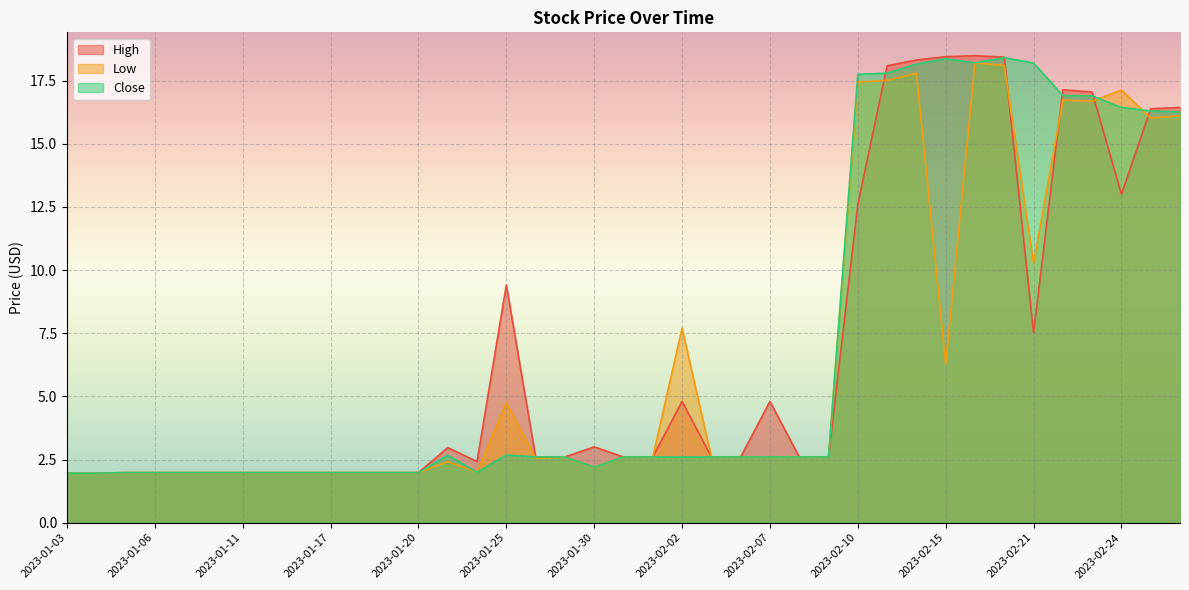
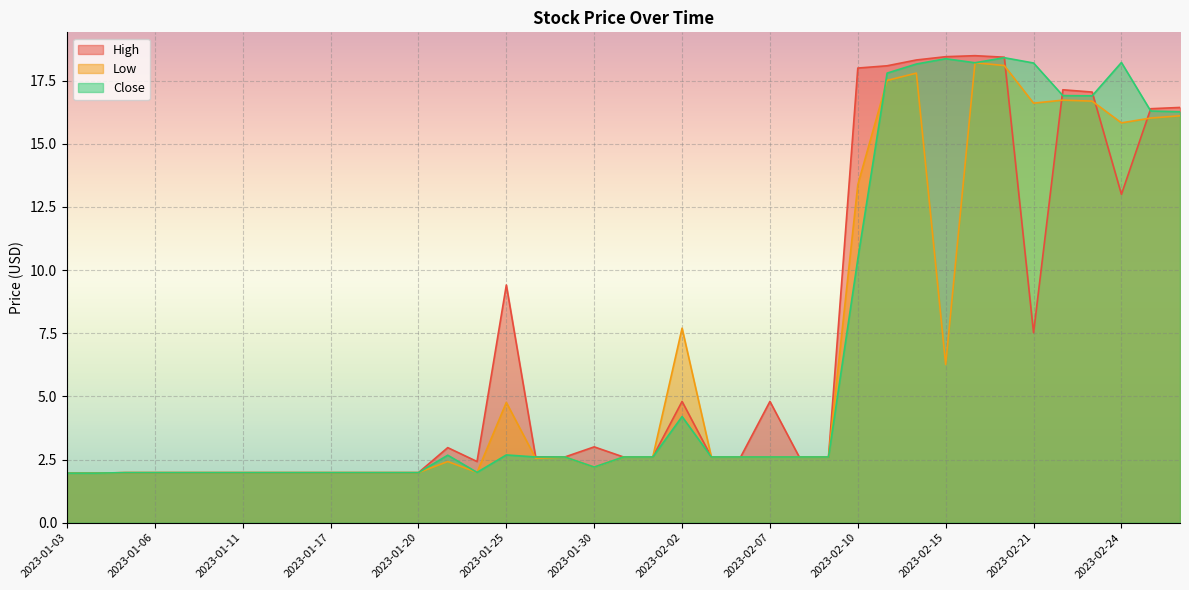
  {
    "High": {
      "2023-01-25": 9.4,
      "2023-01-30": 3.0,
      "2023-02-02": 4.8,
      "2023-02-07": 4.8,
-     "2023-02-10": 12.6,
+     "2023-02-10": 18.0,
      "2023-02-21": 7.5,
      "2023-02-24": 13.0
    },
    "Low": {
      "2023-01-25": 4.8,
      "2023-02-02": 7.7,
-     "2023-02-10": 17.5,
+     "2023-02-10": 13.4,
      "2023-02-15": 6.3,
-     "2023-02-21": 10.3,
-     "2023-02-24": 17.1
+     "2023-02-21": 16.6,
+     "2023-02-24": 15.8
    },
    "Close": {
      "2023-01-25": 2.7,
-     "2023-02-02": 2.6,
-     "2023-02-10": 17.8,
+     "2023-02-02": 4.2,
+     "2023-02-10": 10.4,
      "2023-02-21": 18.2,
-     "2023-02-24": 16.4
+     "2023-02-24": 18.2
    }
  }
